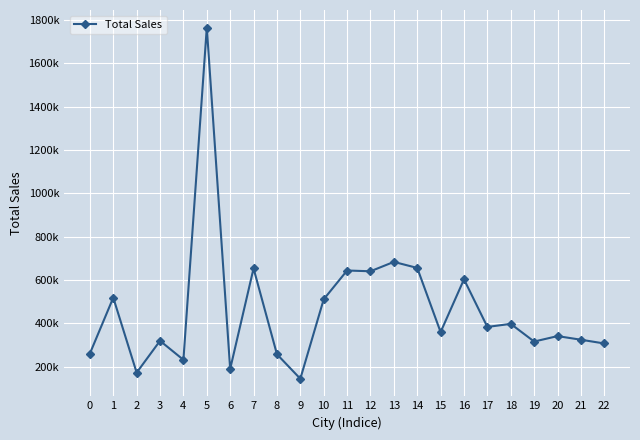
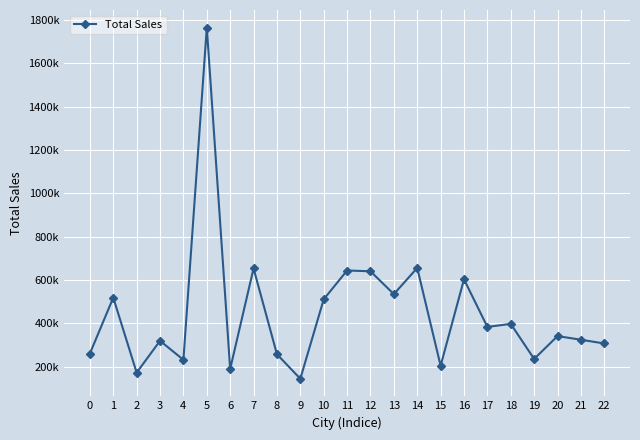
  {
    "0": 260000,
    "1": 520000,
    "2": 170000,
    "3": 320000,
    "4": 230000,
    "5": 1760000,
    "6": 190000,
    "7": 650000,
    "8": 260000,
    "9": 140000,
    "10": 510000,
    "11": 640000,
    "12": 640000,
-   "13": 680000,
+   "13": 530000,
    "14": 660000,
-   "15": 360000,
+   "15": 200000,
    "16": 600000,
    "17": 380000,
    "18": 400000,
-   "19": 320000,
+   "19": 230000,
    "20": 340000,
    "21": 320000,
    "22": 310000
  }
